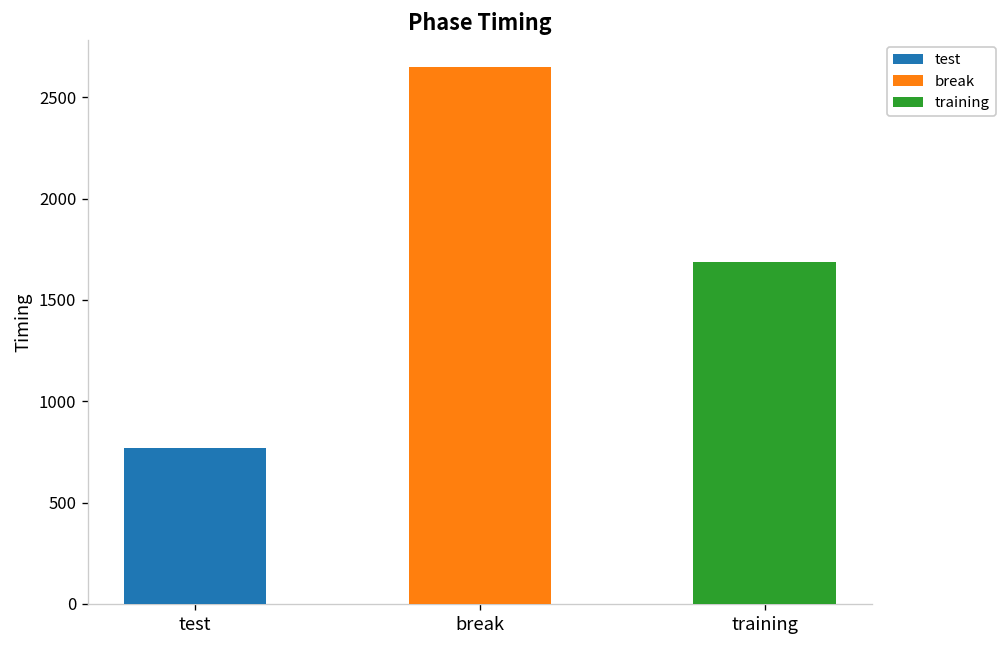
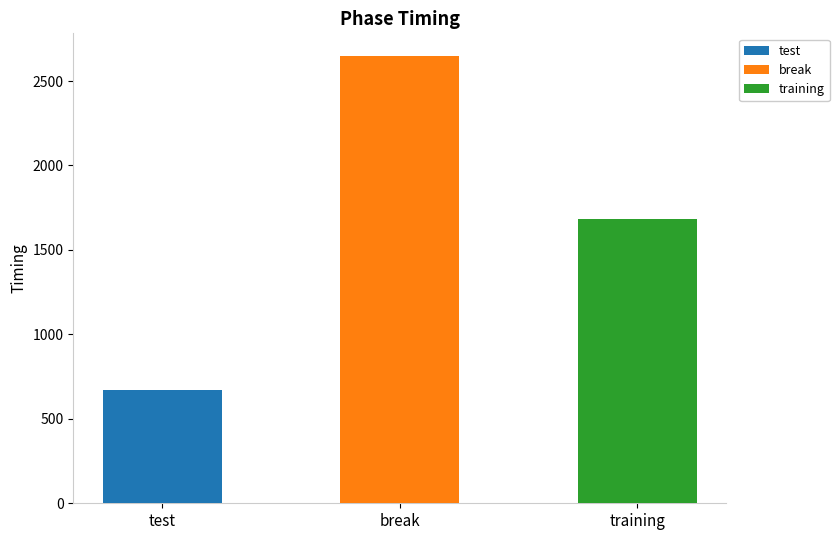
  {
-   "test": 770,
+   "test": 670,
    "break": 2650,
    "training": 1690
  }
